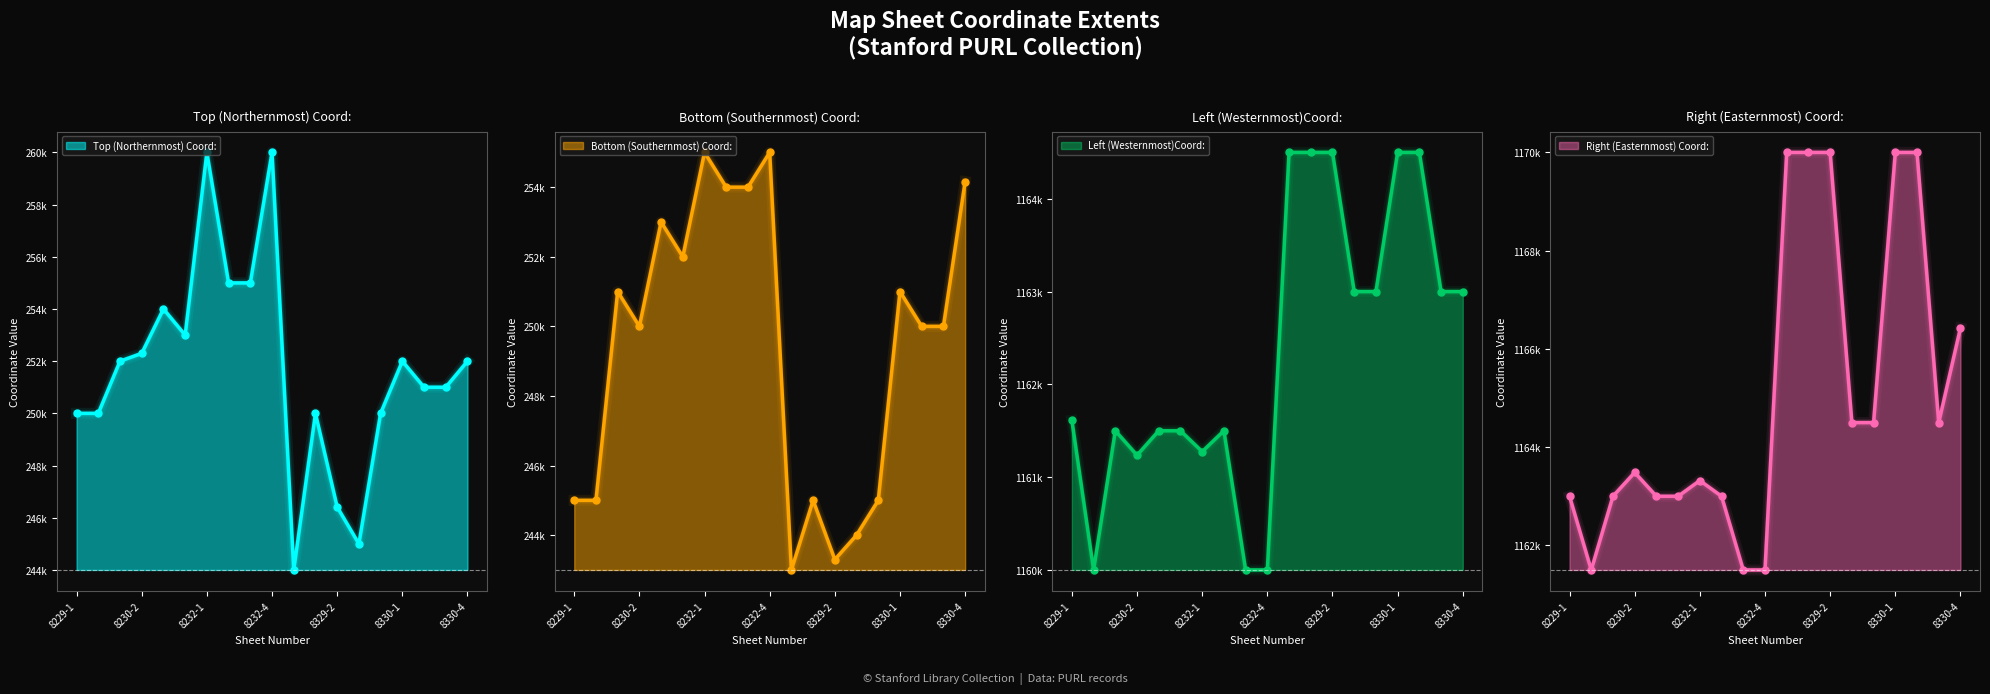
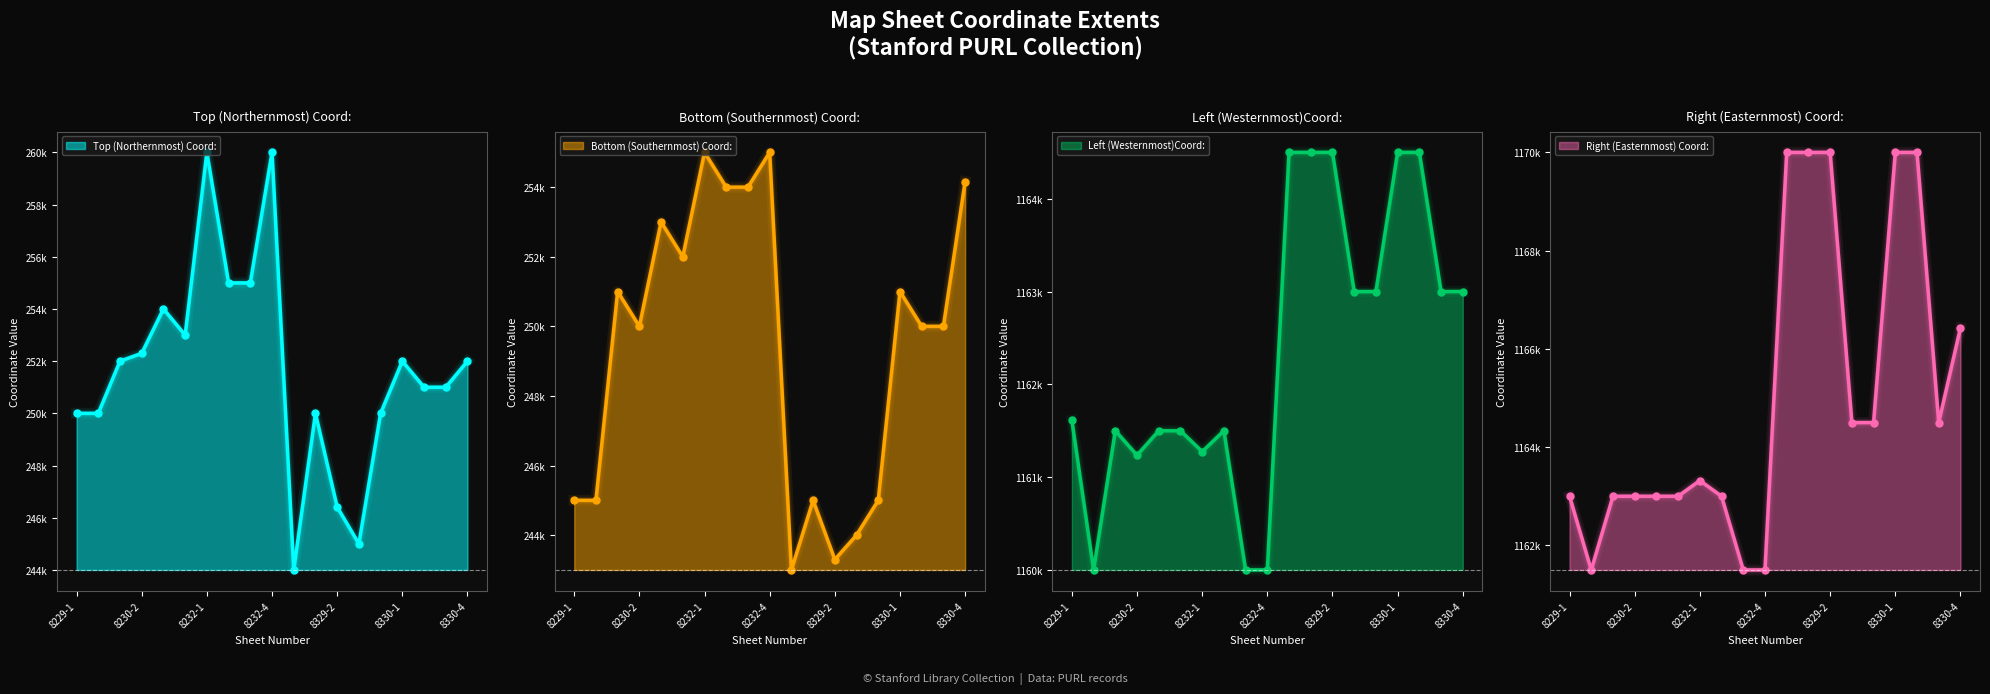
  {
    "Top (Northernmost) Coord:": {
      "8229-1": 250000,
      "8230-2": 252300,
      "8232-4": 260000,
      "8329-2": 246400,
      "8330-1": 252000,
      "8330-4": 252000
    },
    "Bottom (Southernmost) Coord:": {
      "8229-1": 245000,
      "8230-2": 250000,
      "8232-4": 255000,
      "8329-2": 243300,
      "8330-1": 251000,
      "8330-4": 254200
    },
    "Left (Westernmost)Coord:": {
      "8229-1": 1161600,
      "8230-2": 1161200,
      "8232-1": 1161300,
      "8232-4": 1160000,
      "8329-2": 1164500,
      "8330-1": 1164500,
      "8330-4": 1163000
    },
    "Right (Easternmost) Coord:": {
      "8229-1": 1163000,
-     "8230-2": 1163500,
+     "8230-2": 1163000,
      "8232-1": 1163300,
      "8232-4": 1161500,
      "8329-2": 1170000,
      "8330-1": 1170000,
      "8330-4": 1166400
    }
  }
